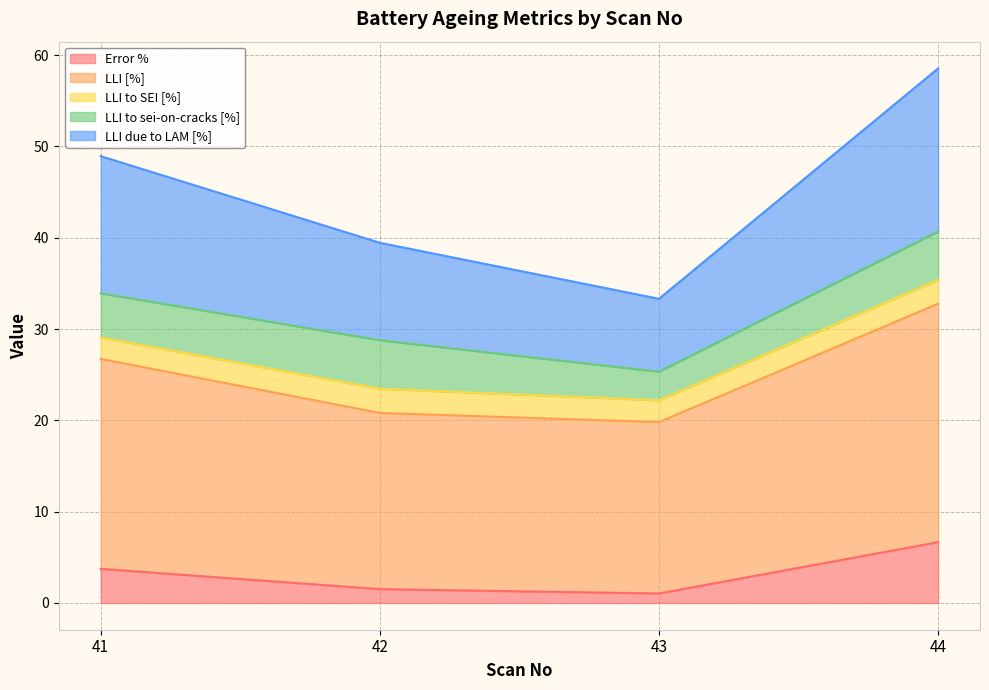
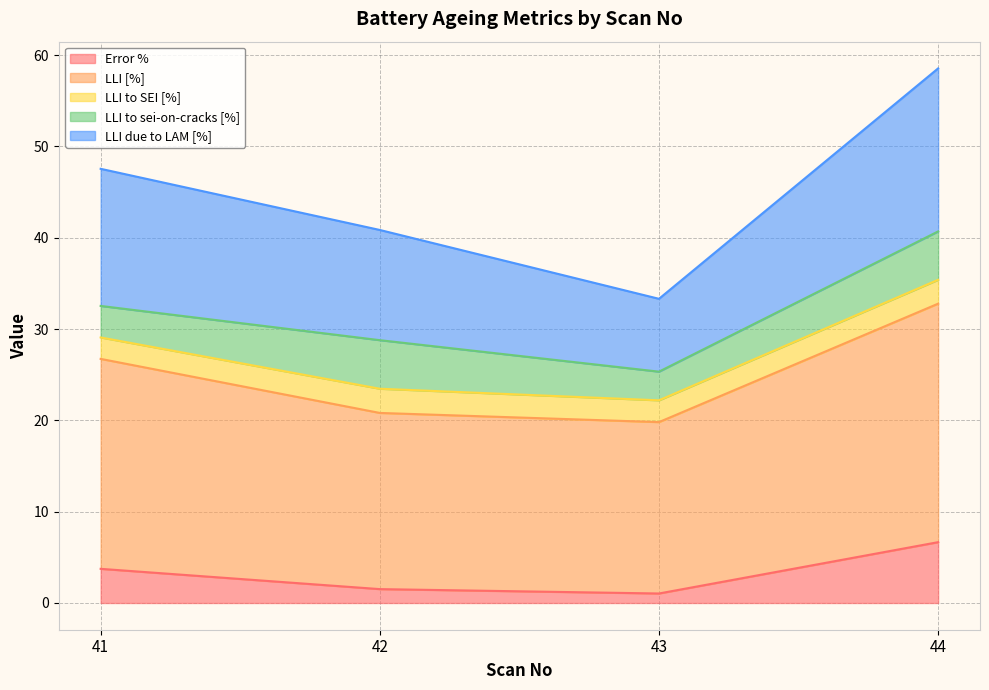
  {
    "LLI to sei-on-cracks [%]": {
-     "41": 5,
+     "41": 3,
      "42": 5,
      "43": 3,
      "44": 5
    },
    "LLI due to LAM [%]": {
      "41": 15,
-     "42": 11,
+     "42": 12,
      "43": 8,
      "44": 18
    }
  }
